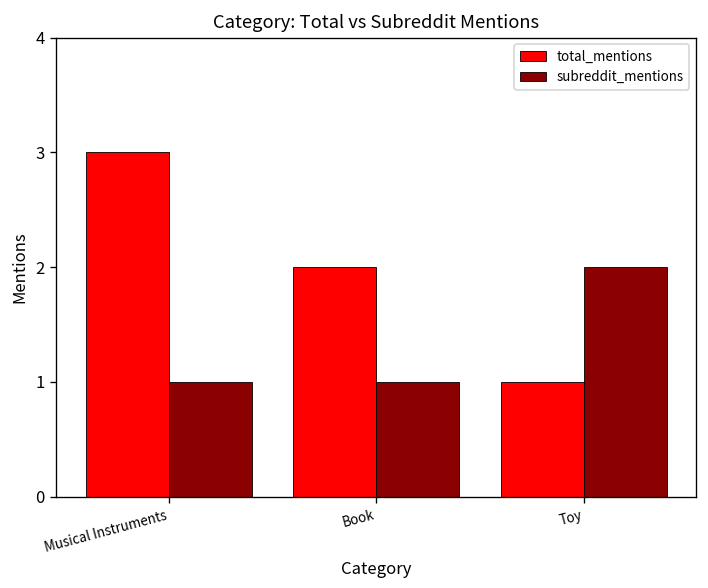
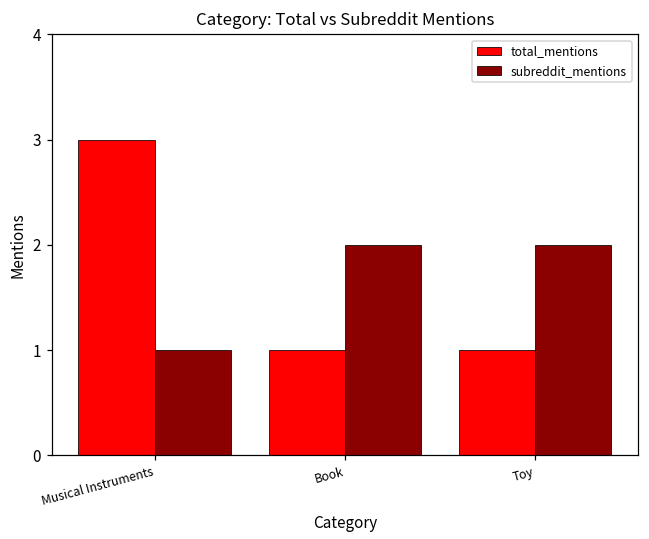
  {
    "total_mentions": {
      "Musical Instruments": 3,
-     "Book": 2,
+     "Book": 1,
      "Toy": 1
    },
    "subreddit_mentions": {
      "Musical Instruments": 1,
-     "Book": 1,
+     "Book": 2,
      "Toy": 2
    }
  }
